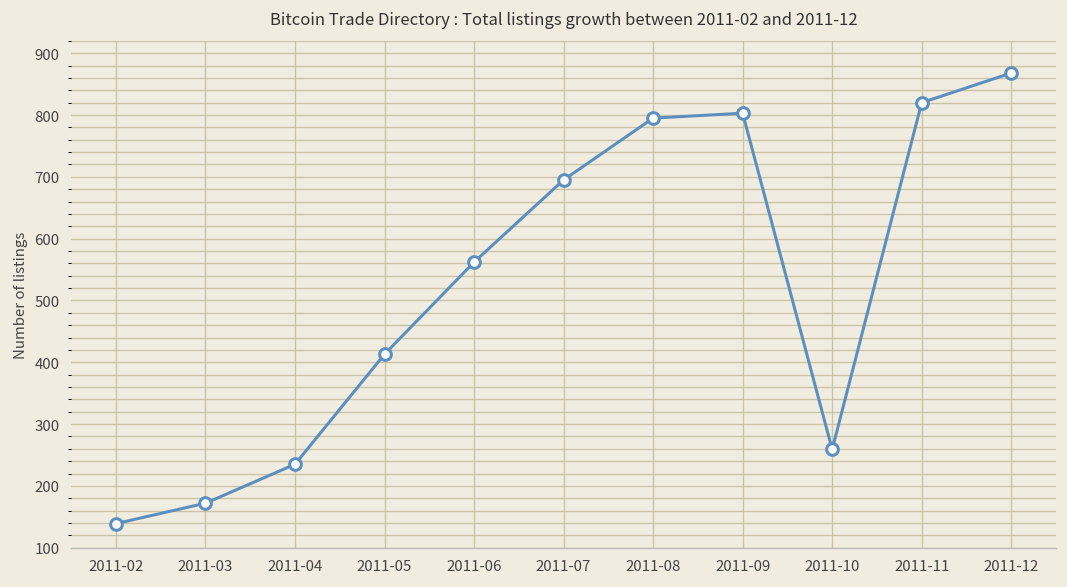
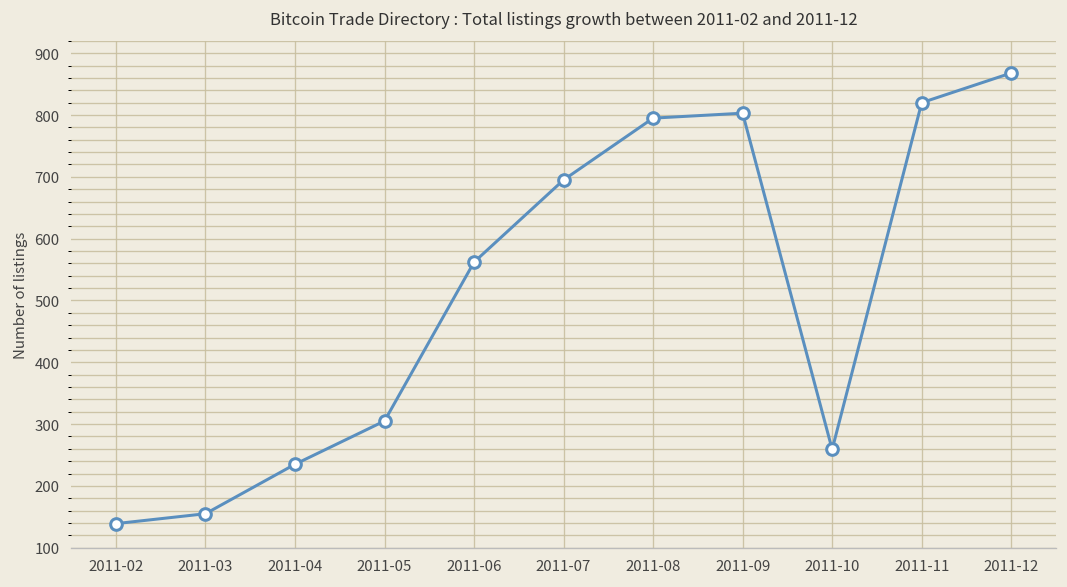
  {
    "2011-02": 140,
-   "2011-03": 170,
+   "2011-03": 160,
    "2011-04": 240,
-   "2011-05": 410,
+   "2011-05": 310,
    "2011-06": 560,
    "2011-07": 700,
    "2011-08": 800,
    "2011-09": 800,
    "2011-10": 260,
    "2011-11": 820,
    "2011-12": 870
  }
